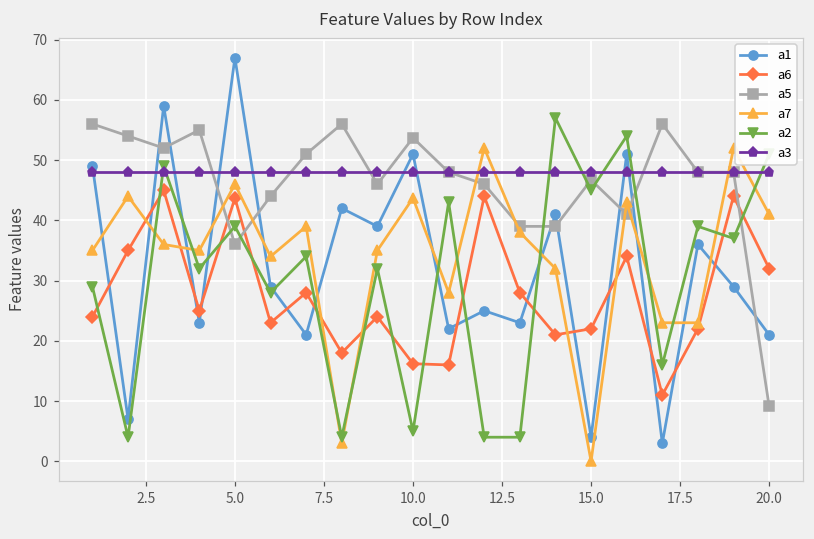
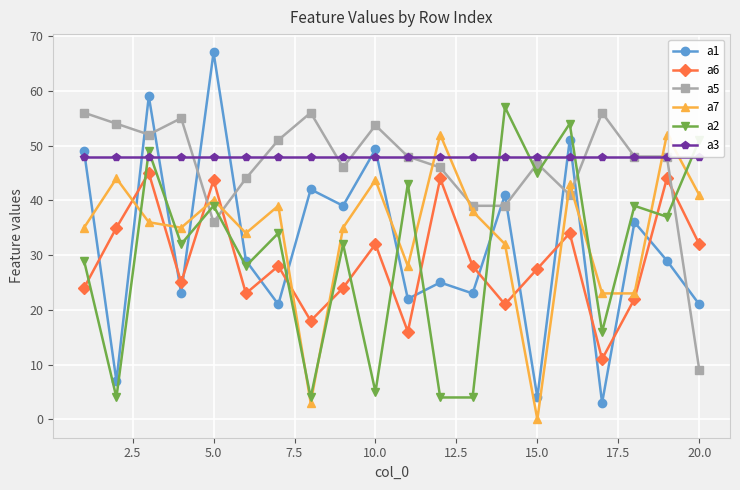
  {
    "a1": {
      "5.0": 67,
-     "10.0": 51,
+     "10.0": 49,
      "15.0": 4,
      "20.0": 21
    },
    "a6": {
      "5.0": 44,
-     "10.0": 16,
-     "15.0": 22,
+     "10.0": 32,
+     "15.0": 28,
      "20.0": 32
    },
    "a5": {
      "5.0": 36,
      "10.0": 54,
      "15.0": 47,
      "20.0": 9
    },
    "a7": {
-     "5.0": 46,
+     "5.0": 40,
      "10.0": 44,
      "15.0": 0,
      "20.0": 41
    },
    "a2": {
      "5.0": 39,
      "10.0": 5,
      "15.0": 45
    },
    "a3": {
      "5.0": 48,
      "10.0": 48,
      "15.0": 48
    }
  }
